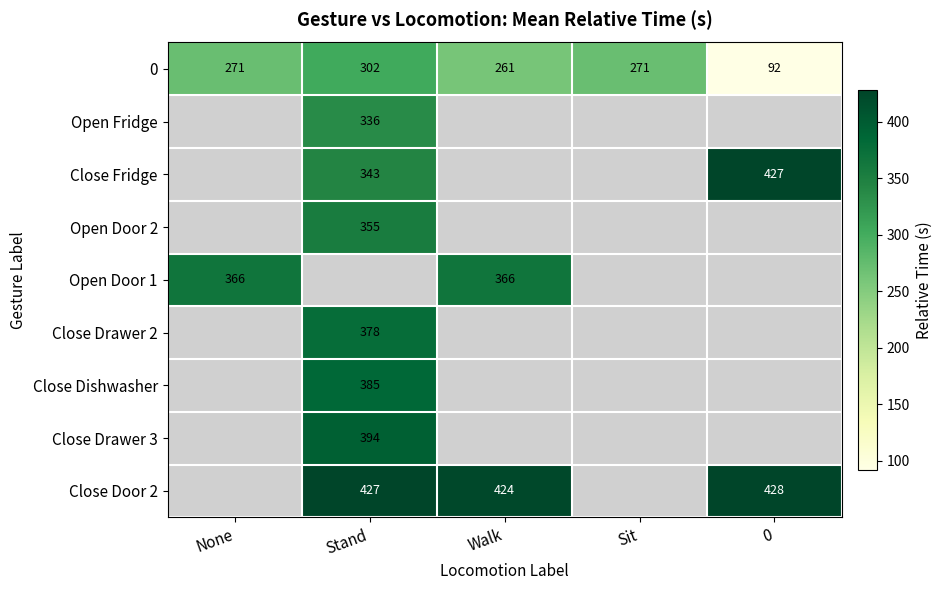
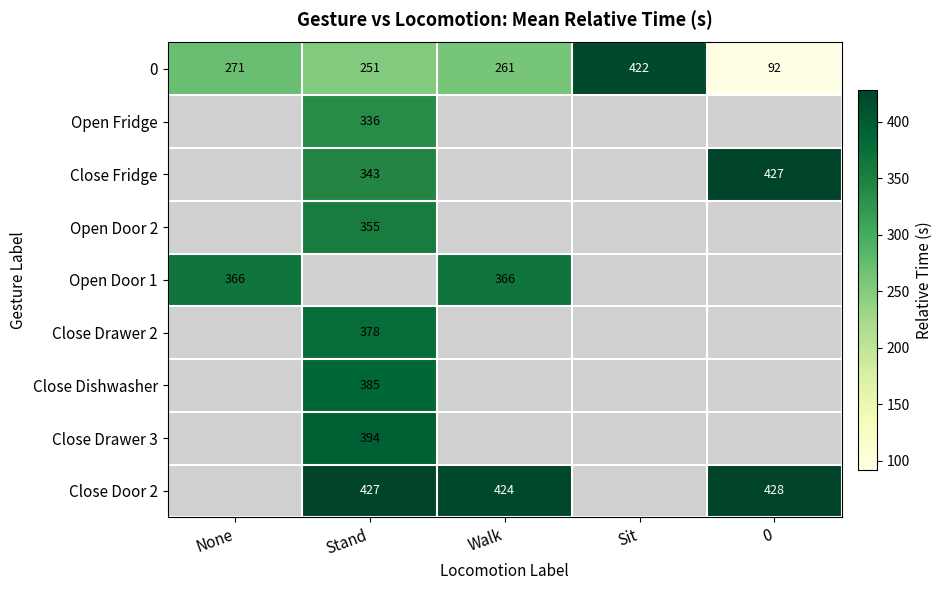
  {
    "0": {
      "None": 271,
-     "Stand": 302,
+     "Stand": 251,
      "Walk": 261,
-     "Sit": 271,
+     "Sit": 422,
      "0": 92
    },
    "Open Fridge": {
      "Stand": 336
    },
    "Close Fridge": {
      "Stand": 343,
      "0": 427
    },
    "Open Door 2": {
      "Stand": 355
    },
    "Open Door 1": {
      "None": 366,
      "Walk": 366
    },
    "Close Drawer 2": {
      "Stand": 378
    },
    "Close Dishwasher": {
      "Stand": 385
    },
    "Close Drawer 3": {
      "Stand": 394
    },
    "Close Door 2": {
      "Stand": 427,
      "Walk": 424,
      "0": 428
    }
  }
